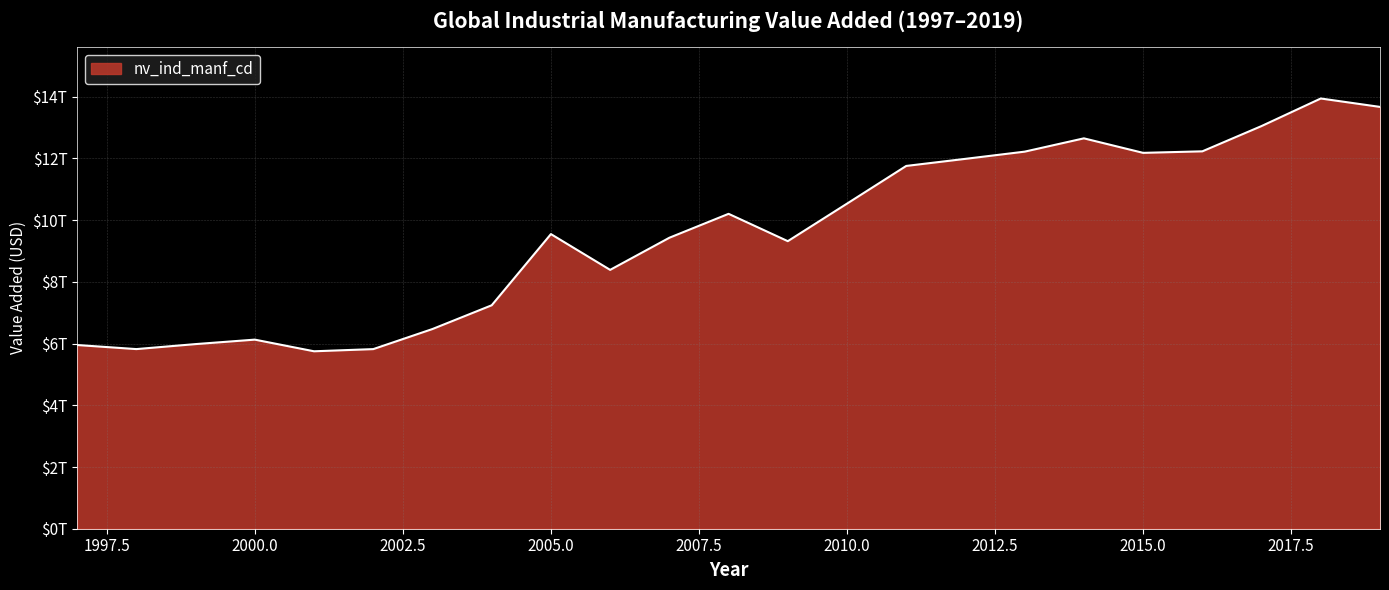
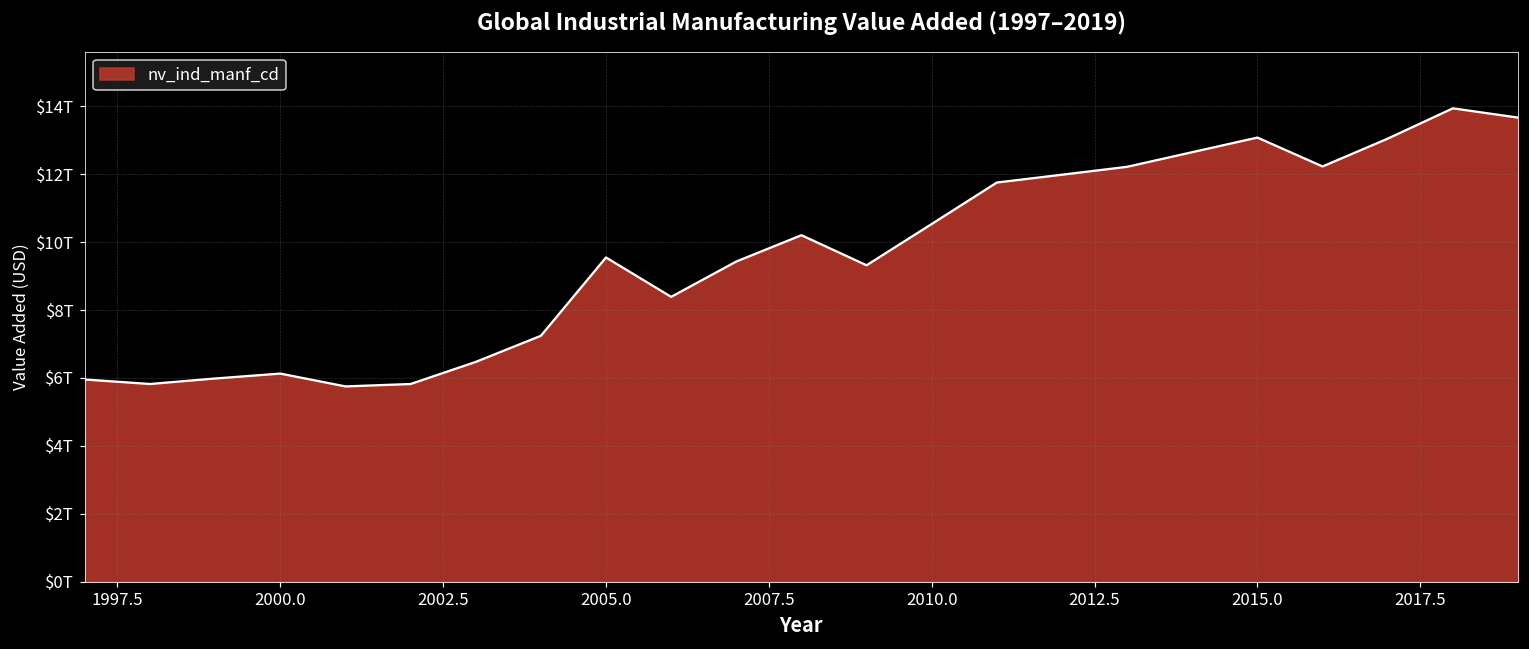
  {
    "2000.0": "$6.1T",
    "2005.0": "$9.5T",
    "2010.0": "$10.5T",
-   "2015.0": "$12.2T"
+   "2015.0": "$13.1T"
  }
